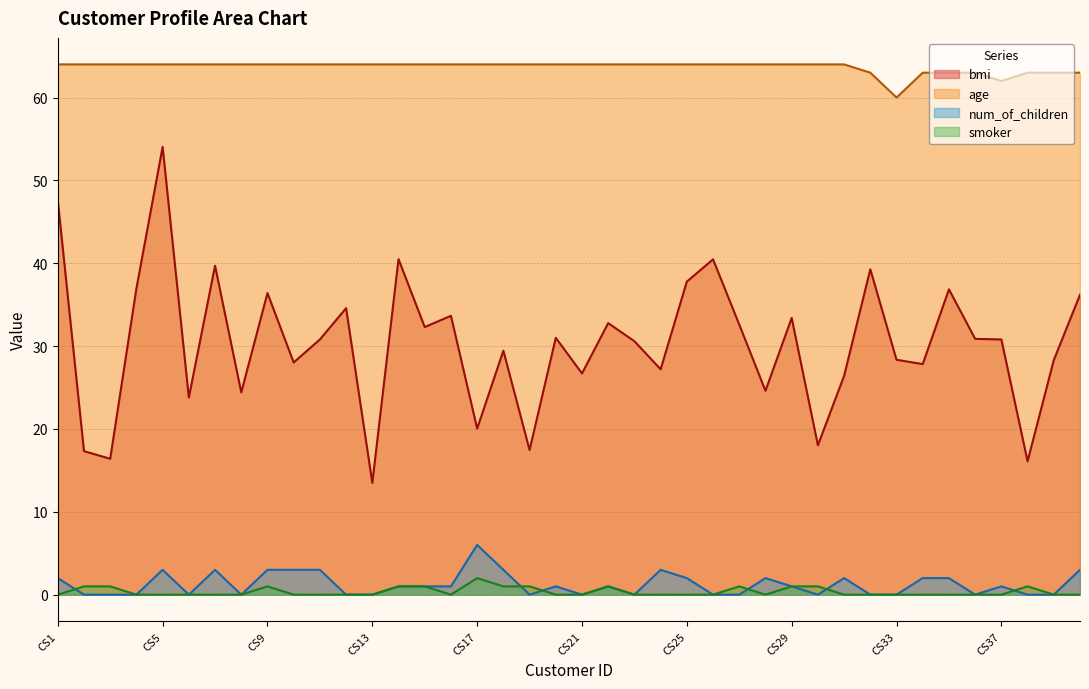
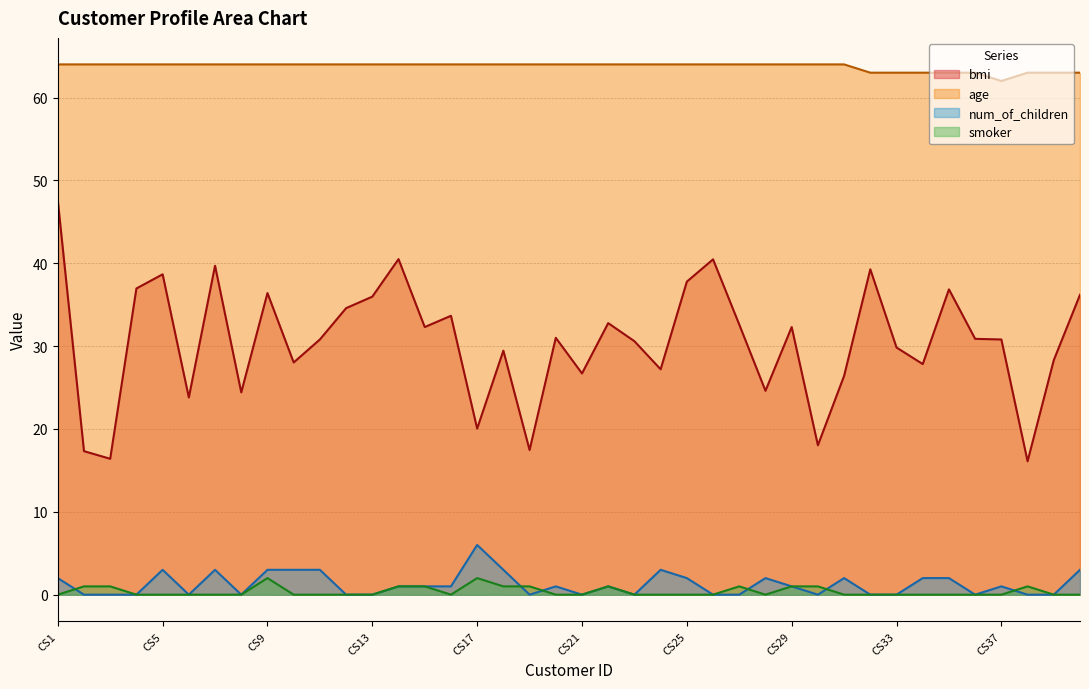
  {
    "bmi": {
      "CS1": 48,
-     "CS5": 54,
+     "CS5": 39,
      "CS9": 36,
-     "CS13": 13,
+     "CS13": 36,
      "CS17": 20,
      "CS21": 27,
      "CS25": 38,
-     "CS29": 33,
-     "CS33": 28,
+     "CS29": 32,
+     "CS33": 30,
      "CS37": 31
    },
    "age": {
      "CS1": 64,
      "CS5": 64,
      "CS9": 64,
      "CS13": 64,
      "CS17": 64,
      "CS21": 64,
      "CS25": 64,
      "CS29": 64,
-     "CS33": 60
+     "CS33": 63
    },
    "num_of_children": {
      "CS1": 2,
      "CS5": 3,
      "CS9": 3,
      "CS17": 6,
      "CS25": 2,
      "CS37": 1
    },
    "smoker": {
      "CS1": 0,
      "CS5": 0,
-     "CS9": 1,
+     "CS9": 2,
      "CS17": 2,
      "CS25": 0,
      "CS37": 0
    }
  }
